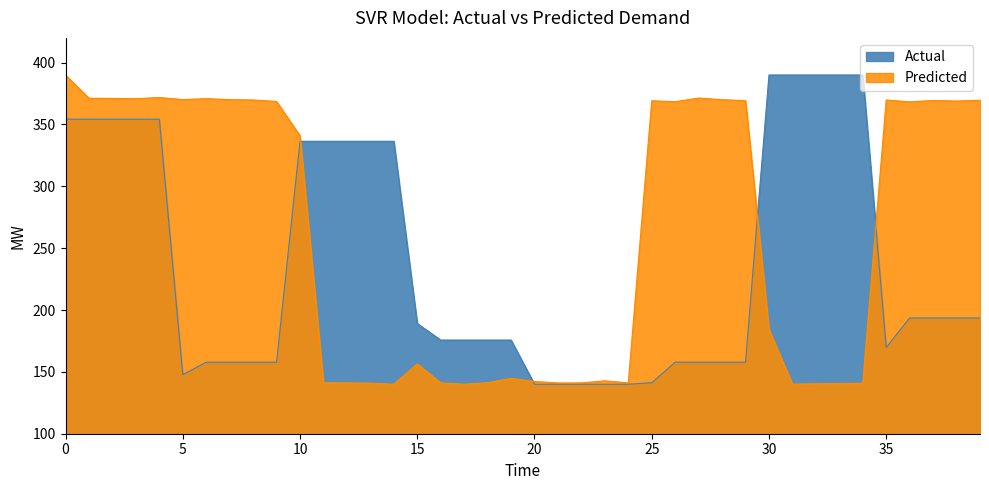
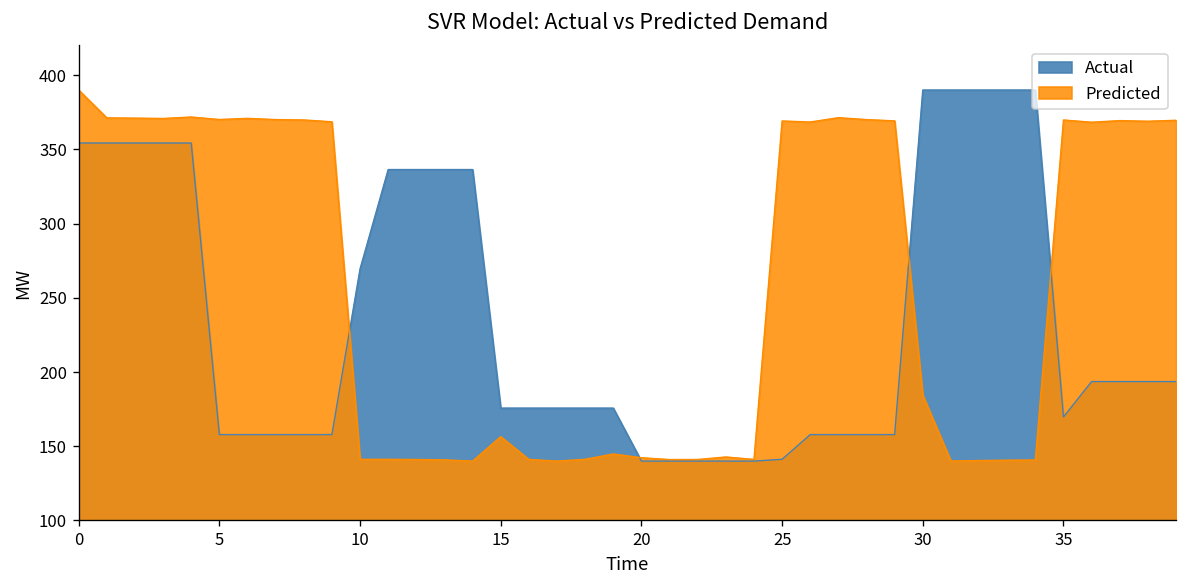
  {
    "Actual": {
      "0": 354,
-     "5": 148,
-     "10": 336,
-     "15": 189,
+     "5": 158,
+     "10": 269,
+     "15": 176,
      "20": 140,
      "25": 141,
      "30": 390,
      "35": 170
    },
    "Predicted": {
      "0": 390,
      "5": 370,
-     "10": 341,
+     "10": 141,
      "15": 156,
      "20": 142,
      "25": 369,
      "30": 184,
      "35": 370
    }
  }
